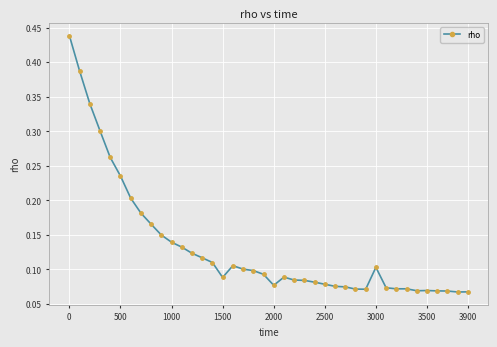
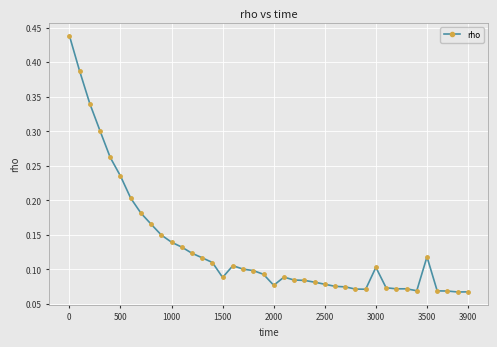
  {
    "0": 0.44,
    "500": 0.24,
    "1000": 0.14,
    "1500": 0.09,
    "2000": 0.08,
    "2500": 0.08,
    "3000": 0.10,
-   "3500": 0.07,
+   "3500": 0.12,
    "3900": 0.07
  }
